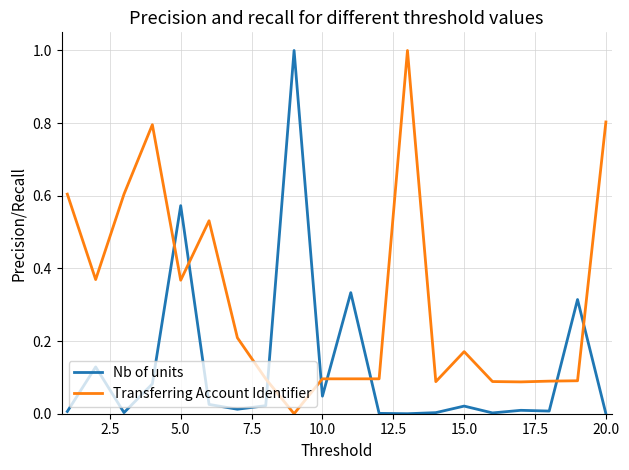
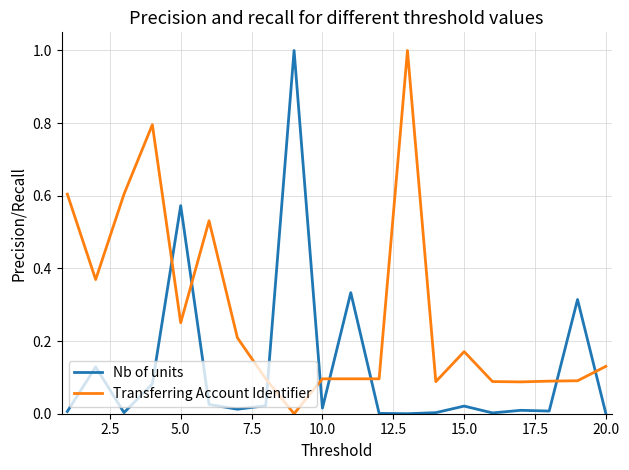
  {
    "Nb of units": {
      "5.0": 0.57,
-     "10.0": 0.05,
+     "10.0": 0.02,
      "15.0": 0.02,
      "20.0": 0.00
    },
    "Transferring Account Identifier": {
-     "5.0": 0.37,
+     "5.0": 0.25,
      "10.0": 0.10,
      "15.0": 0.17,
-     "20.0": 0.80
+     "20.0": 0.13
    }
  }
